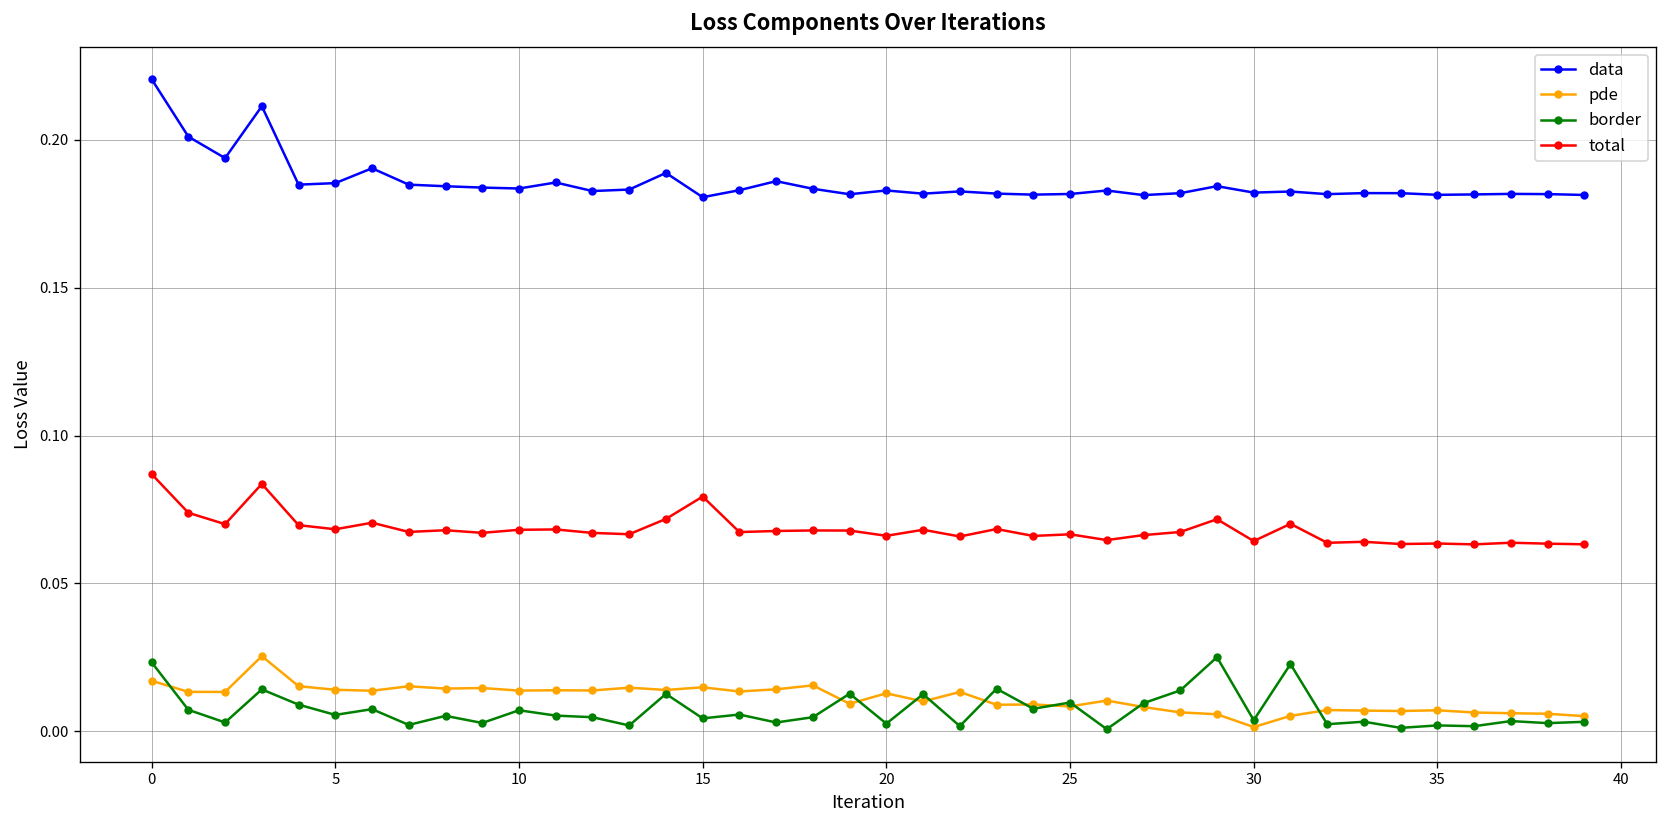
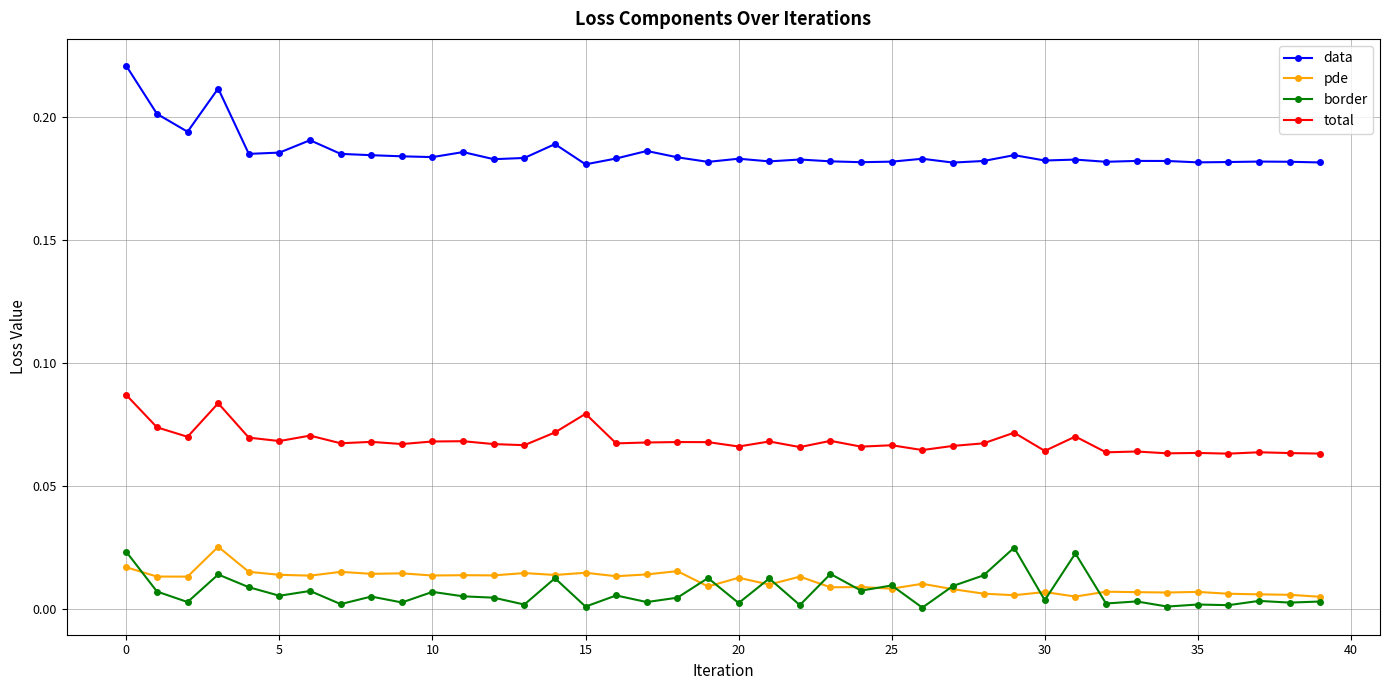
  {
    "data": {
      "0": 0.221,
      "5": 0.185,
      "10": 0.184,
      "15": 0.181,
      "20": 0.183,
      "25": 0.182,
      "30": 0.182,
      "35": 0.181
    },
    "pde": {
      "0": 0.017,
      "5": 0.014,
      "10": 0.014,
      "15": 0.015,
      "20": 0.013,
      "25": 0.008,
-     "30": 0.001,
+     "30": 0.007,
      "35": 0.007
    },
    "border": {
      "0": 0.023,
      "5": 0.006,
      "10": 0.007,
-     "15": 0.004,
+     "15": 0.001,
      "20": 0.003,
      "25": 0.010,
      "30": 0.004,
      "35": 0.002
    },
    "total": {
      "0": 0.087,
      "5": 0.068,
      "10": 0.068,
      "15": 0.079,
      "20": 0.066,
      "25": 0.067,
      "30": 0.064,
      "35": 0.063
    }
  }
